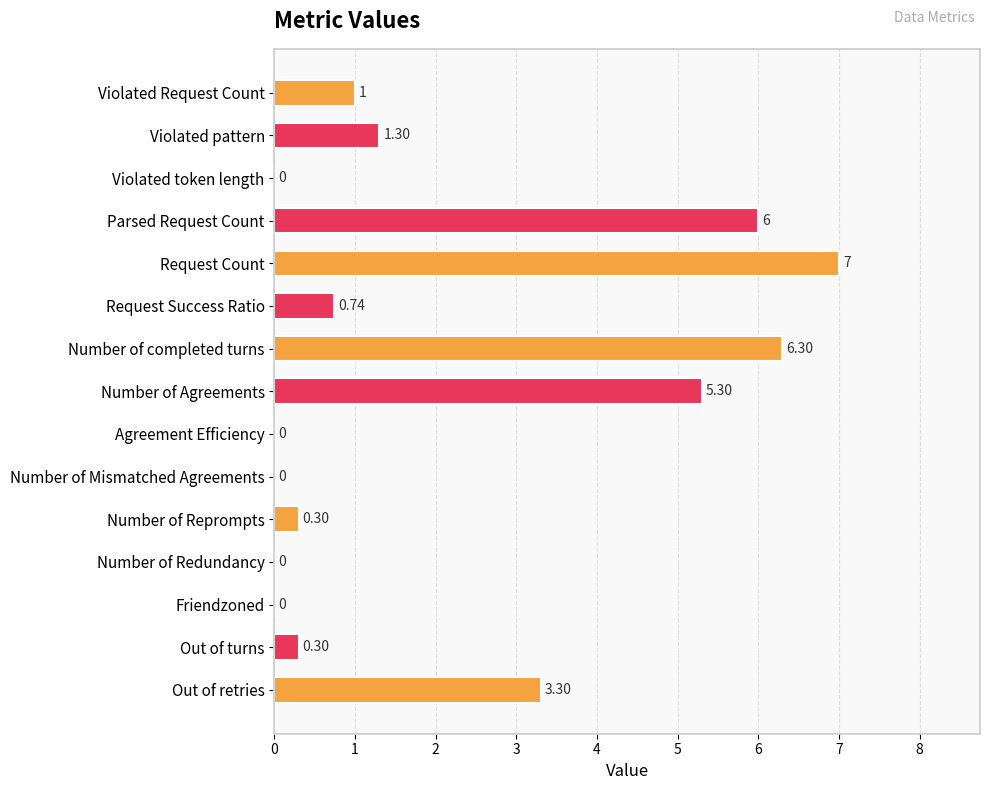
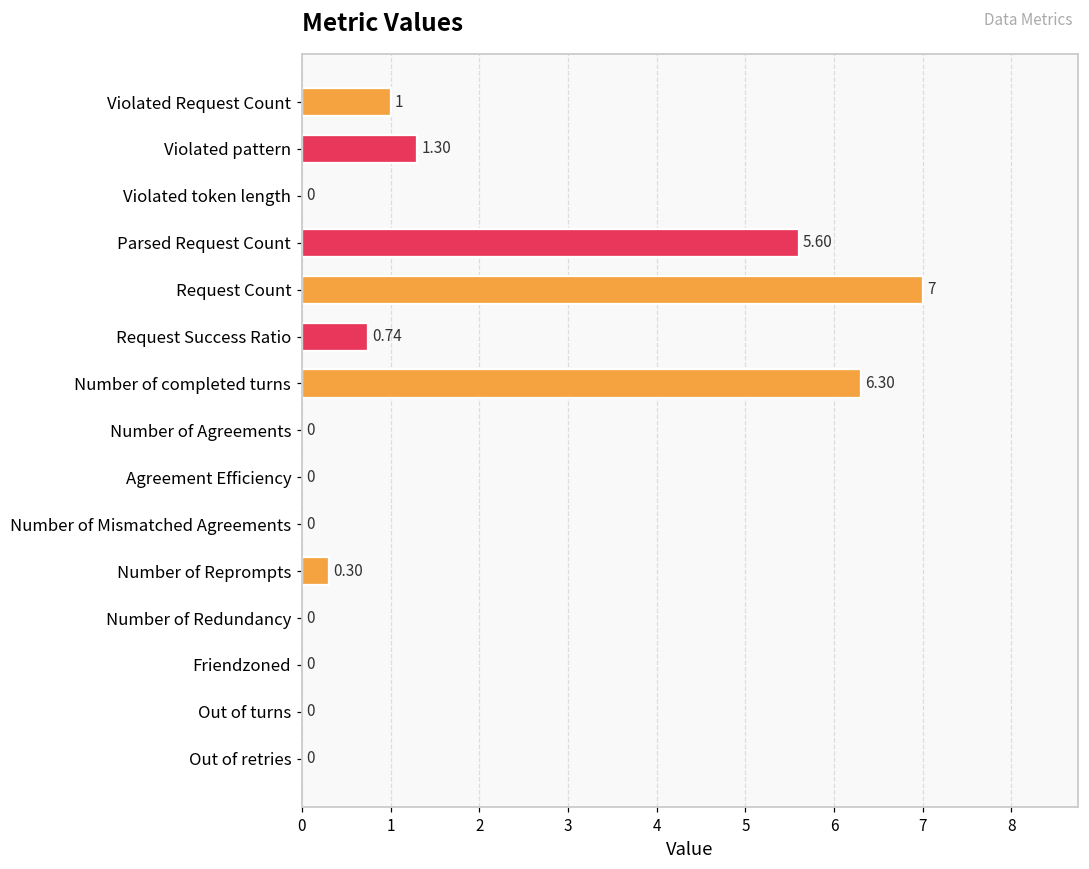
  {
    "Violated Request Count": 1,
    "Violated pattern": 1.30,
    "Violated token length": 0,
-   "Parsed Request Count": 6,
+   "Parsed Request Count": 5.60,
    "Request Count": 7,
    "Request Success Ratio": 0.74,
    "Number of completed turns": 6.30,
-   "Number of Agreements": 5.30,
+   "Number of Agreements": 0,
    "Agreement Efficiency": 0,
    "Number of Mismatched Agreements": 0,
    "Number of Reprompts": 0.30,
    "Number of Redundancy": 0,
    "Friendzoned": 0,
-   "Out of turns": 0.30,
-   "Out of retries": 3.30
+   "Out of turns": 0,
+   "Out of retries": 0
  }
